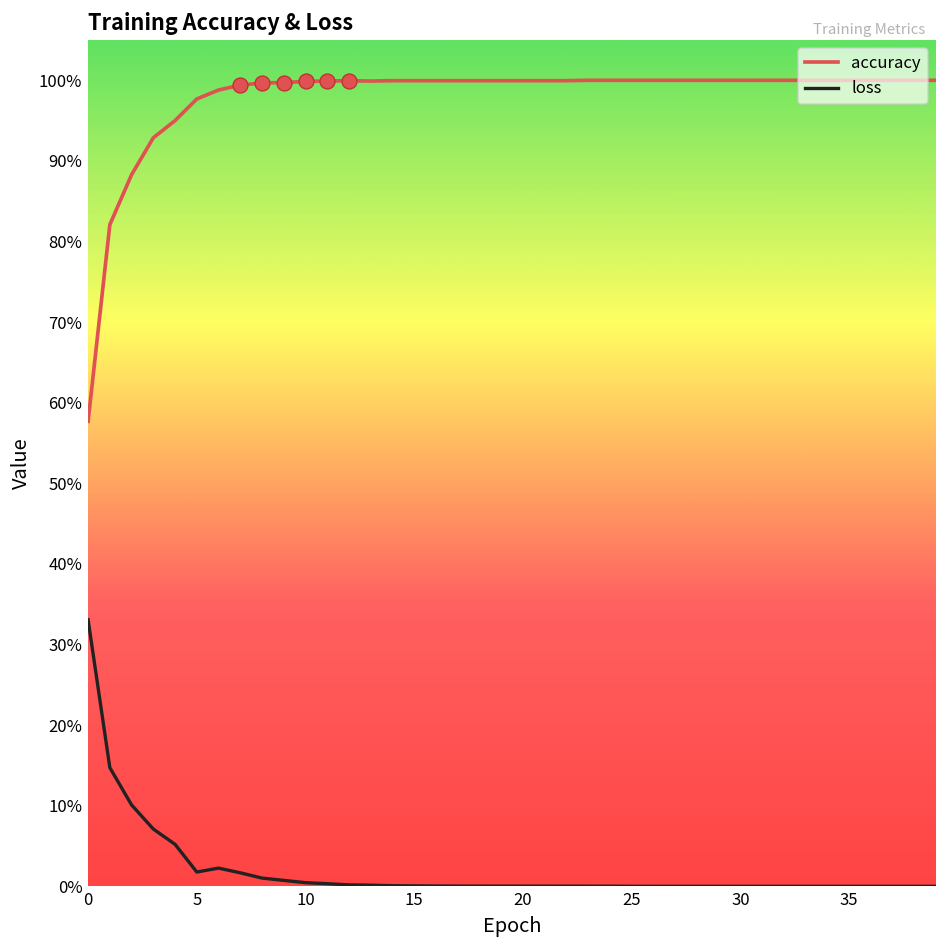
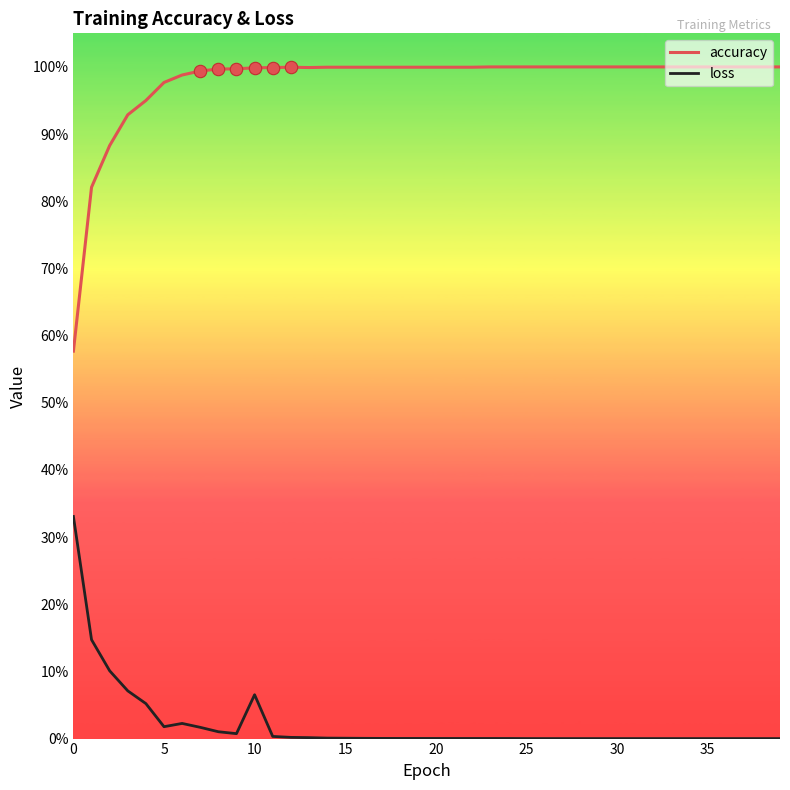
  {
    "loss": {
      "0": "33%",
      "5": "2%",
-     "10": "0%",
+     "10": "7%",
      "15": "0%",
      "20": "0%",
      "25": "0%",
      "30": "0%",
      "35": "0%"
    }
  }
